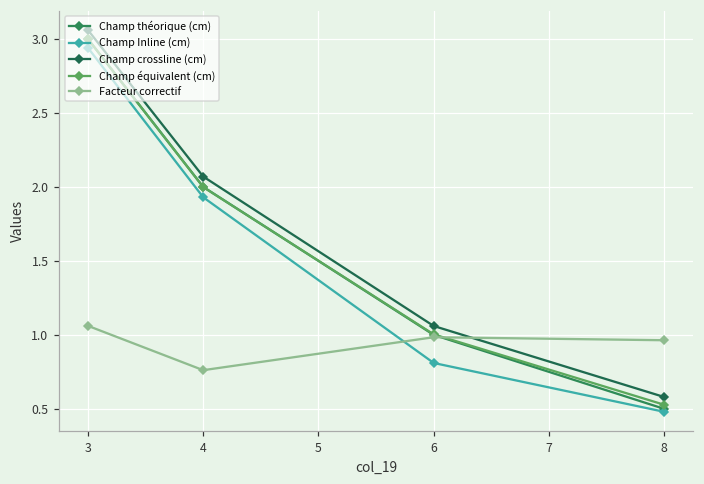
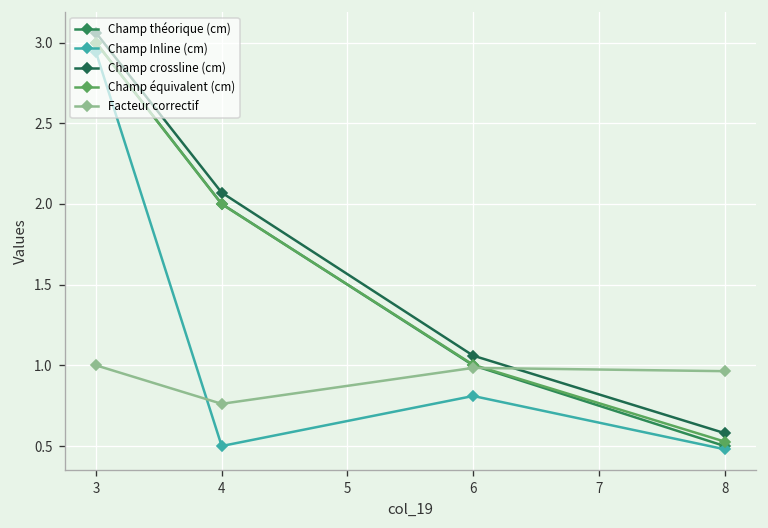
  {
    "Champ Inline (cm)": {
-     "4": 1.93,
+     "4": 0.50,
      "6": 0.81,
      "8": 0.48
    },
    "Facteur correctif": {
-     "3": 1.06,
+     "3": 1.00,
      "4": 0.76,
      "8": 0.96
    }
  }
